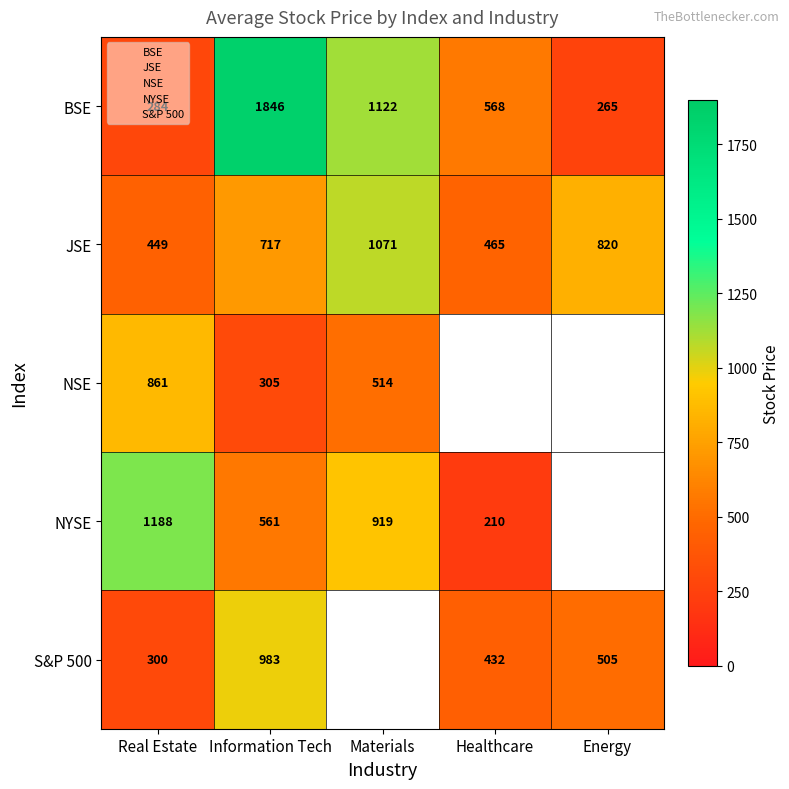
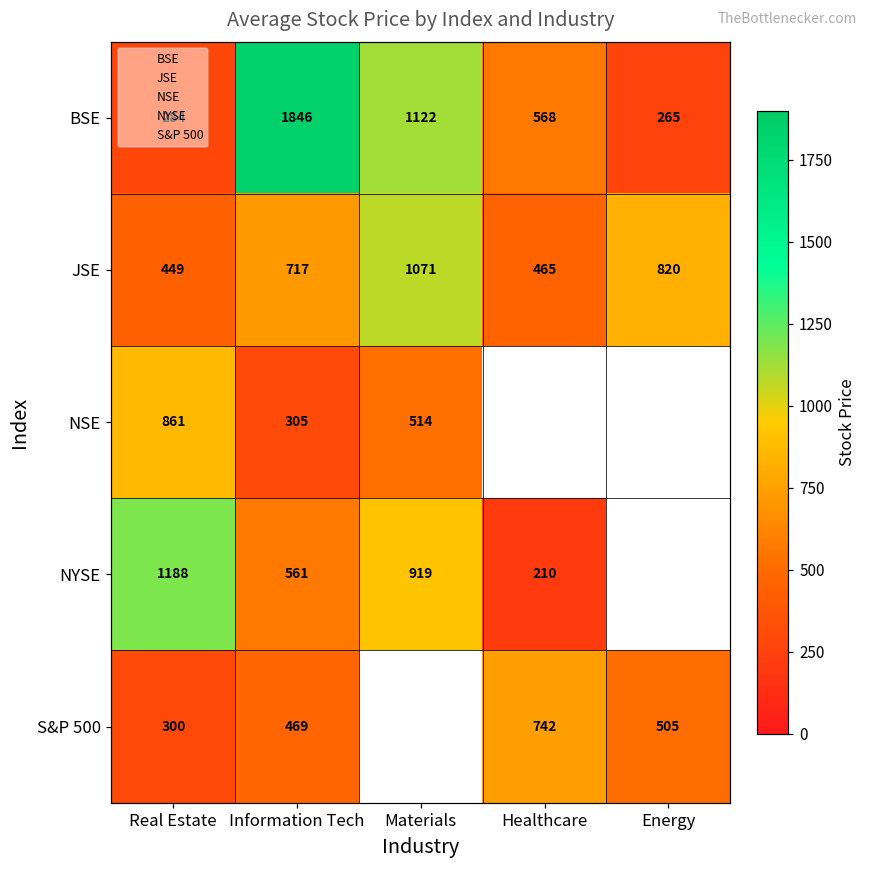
  {
    "BSE": {
      "Information Tech": 1846,
      "Materials": 1122,
      "Healthcare": 568,
      "Energy": 265
    },
    "JSE": {
      "Real Estate": 449,
      "Information Tech": 717,
      "Materials": 1071,
      "Healthcare": 465,
      "Energy": 820
    },
    "NSE": {
      "Real Estate": 861,
      "Information Tech": 305,
      "Materials": 514
    },
    "NYSE": {
      "Real Estate": 1188,
      "Information Tech": 561,
      "Materials": 919,
      "Healthcare": 210
    },
    "S&P 500": {
      "Real Estate": 300,
-     "Information Tech": 983,
-     "Healthcare": 432,
+     "Information Tech": 469,
+     "Healthcare": 742,
      "Energy": 505
    }
  }
